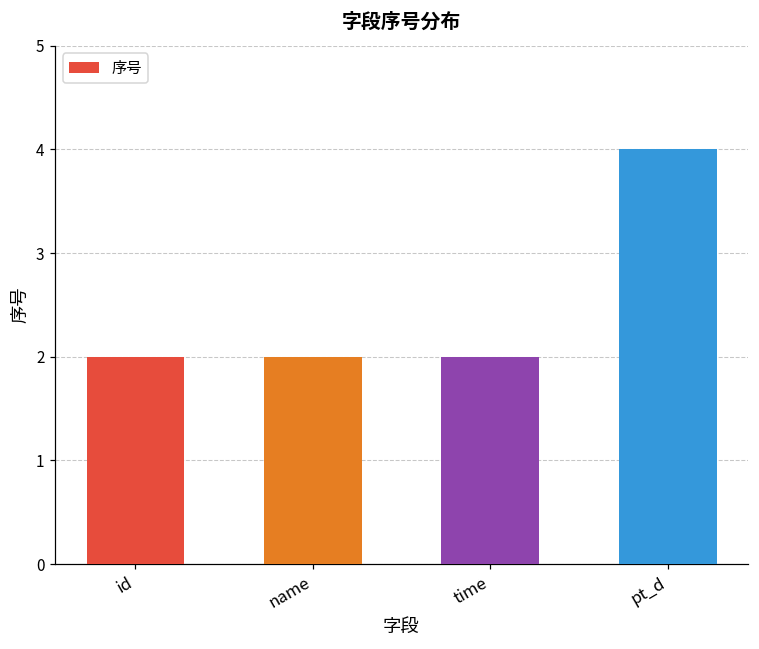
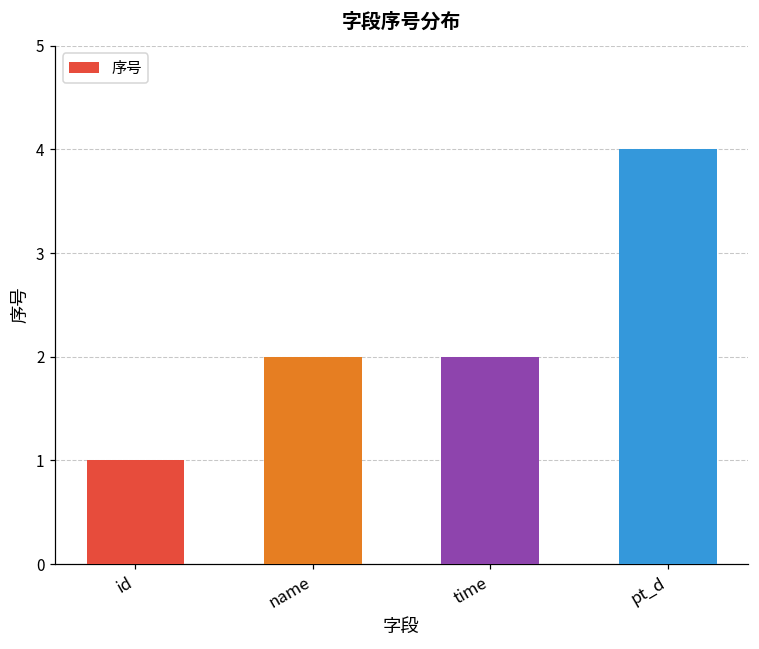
  {
-   "id": 2,
+   "id": 1,
    "name": 2,
    "time": 2,
    "pt_d": 4
  }
